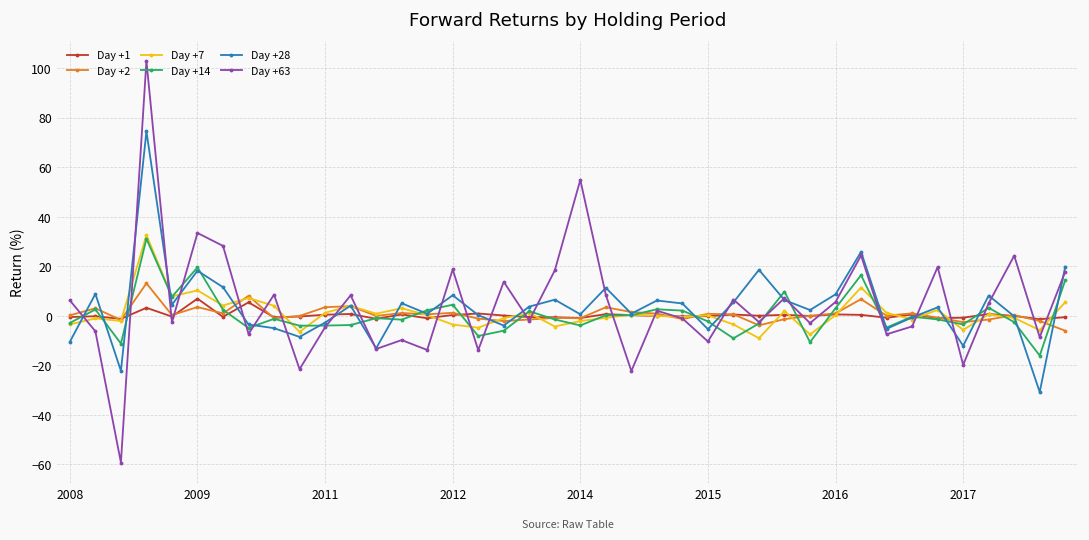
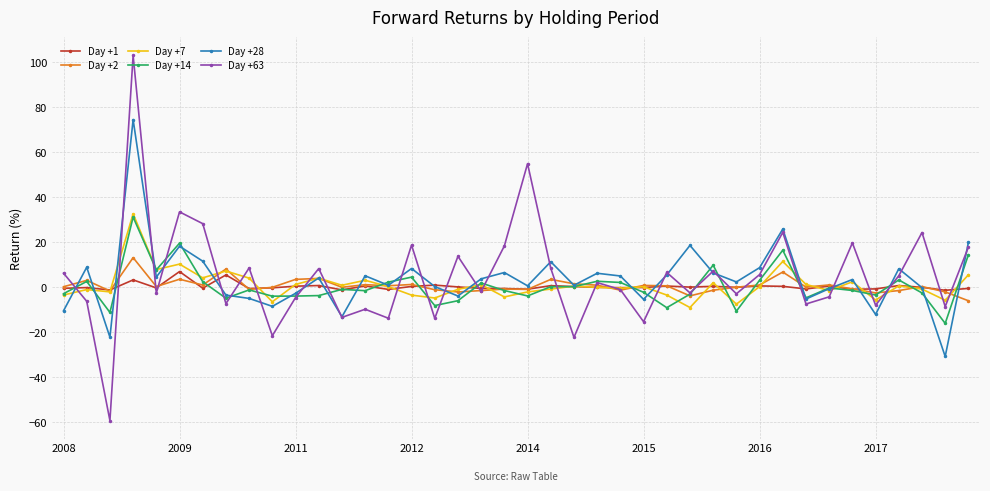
  {
    "Day +1": {
      "2009": 7,
      "2017": -1
    },
    "Day +2": {
      "2009": 3,
      "2011": 3
    },
    "Day +7": {
      "2009": 10,
      "2012": -4,
      "2014": -2,
      "2017": -6
    },
    "Day +14": {
      "2009": 20,
      "2012": 4,
      "2014": -4,
      "2015": -2,
      "2016": 3
    },
    "Day +28": {
      "2008": -11,
      "2009": 18,
      "2011": -3,
      "2012": 8,
      "2014": 1,
      "2015": -5,
      "2016": 9,
      "2017": -12
    },
    "Day +63": {
      "2008": 6,
      "2009": 33,
      "2012": 19,
      "2014": 55,
-     "2015": -10,
+     "2015": -15,
      "2016": 6,
-     "2017": -20
+     "2017": -8
    }
  }
